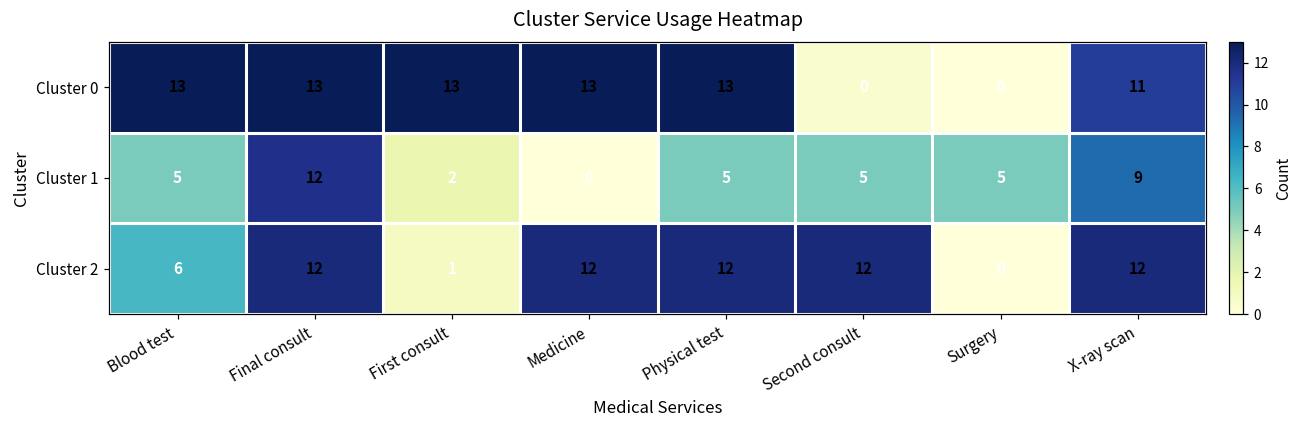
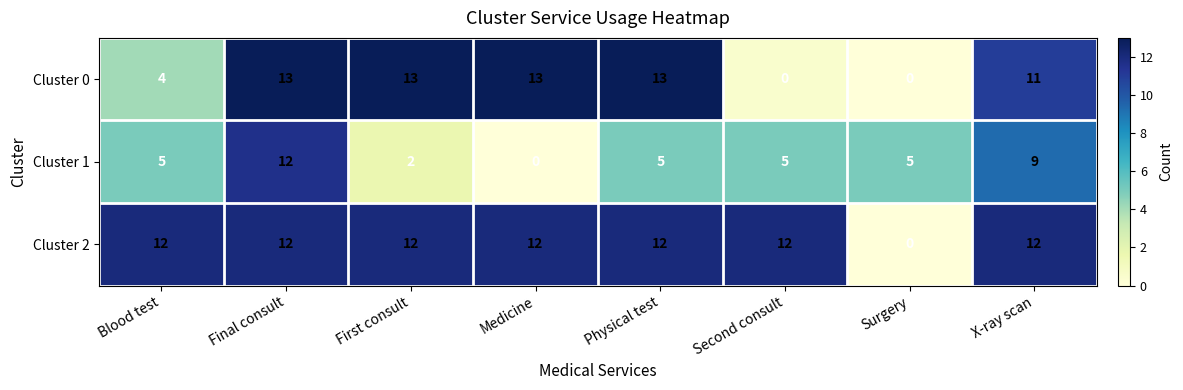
  {
    "Cluster 0": {
-     "Blood test": 13,
+     "Blood test": 4,
      "Final consult": 13,
      "First consult": 13,
      "Medicine": 13,
      "Physical test": 13,
      "Second consult": 0,
      "X-ray scan": 11
    },
    "Cluster 1": {
      "Blood test": 5,
      "Final consult": 12,
      "First consult": 2,
      "Physical test": 5,
      "Second consult": 5,
      "Surgery": 5,
      "X-ray scan": 9
    },
    "Cluster 2": {
-     "Blood test": 6,
+     "Blood test": 12,
      "Final consult": 12,
-     "First consult": 1,
+     "First consult": 12,
      "Medicine": 12,
      "Physical test": 12,
      "Second consult": 12,
      "X-ray scan": 12
    }
  }
